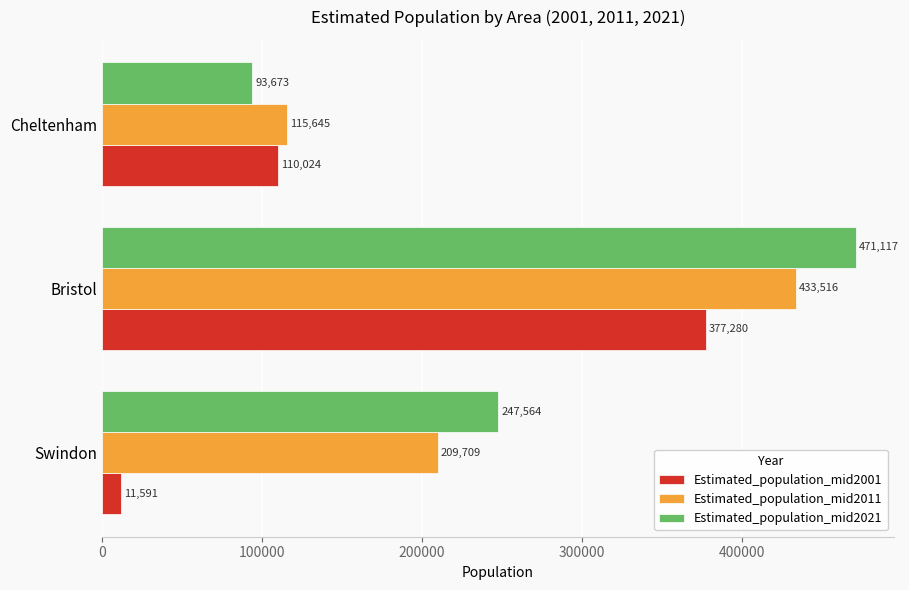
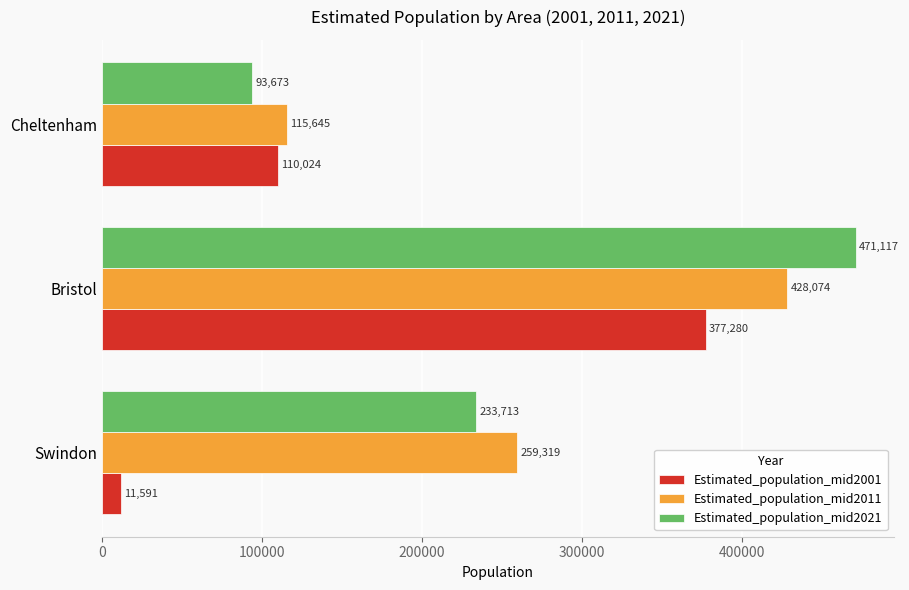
  {
    "Estimated_population_mid2001": {
      "Cheltenham": "110,024",
      "Bristol": "377,280",
      "Swindon": "11,591"
    },
    "Estimated_population_mid2011": {
      "Cheltenham": "115,645",
-     "Bristol": "433,516",
-     "Swindon": "209,709"
+     "Bristol": "428,074",
+     "Swindon": "259,319"
    },
    "Estimated_population_mid2021": {
      "Cheltenham": "93,673",
      "Bristol": "471,117",
-     "Swindon": "247,564"
+     "Swindon": "233,713"
    }
  }
